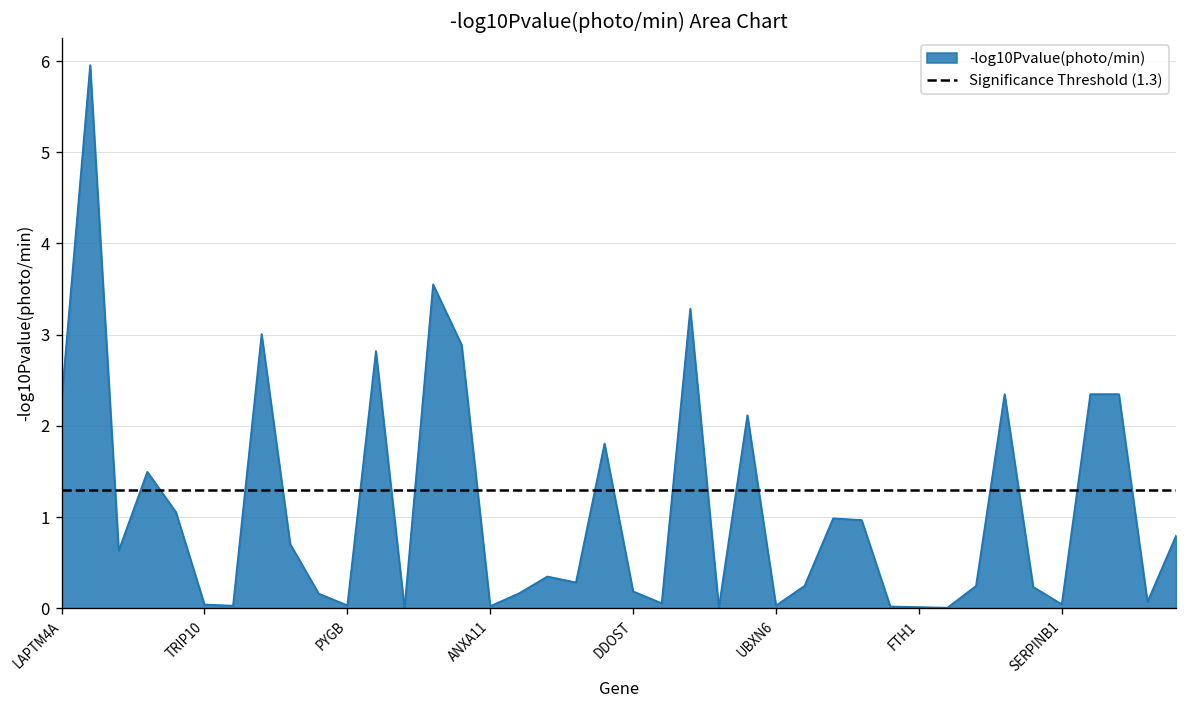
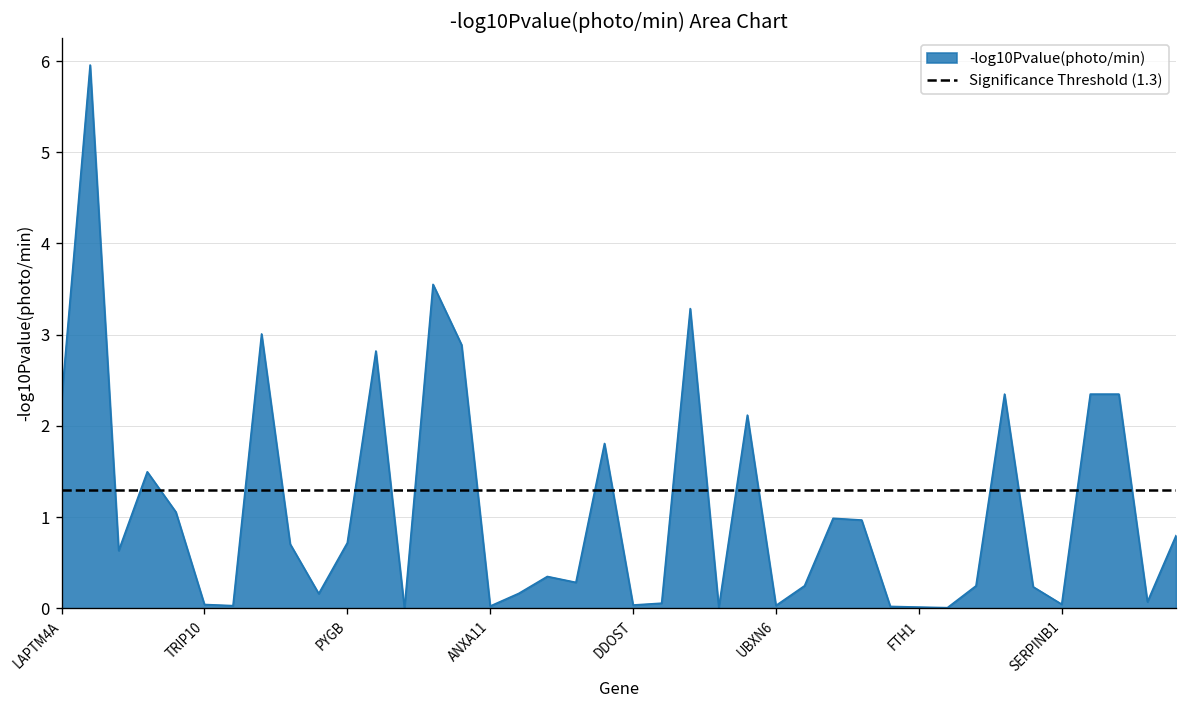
  {
    "LAPTM4A": 2.3,
    "TRIP10": 0.0,
-   "PYGB": 0.0,
+   "PYGB": 0.7,
    "ANXA11": 0.0,
-   "DDOST": 0.2,
+   "DDOST": 0.0,
    "UBXN6": 0.0,
    "FTH1": 0.0,
    "SERPINB1": 0.0
  }
